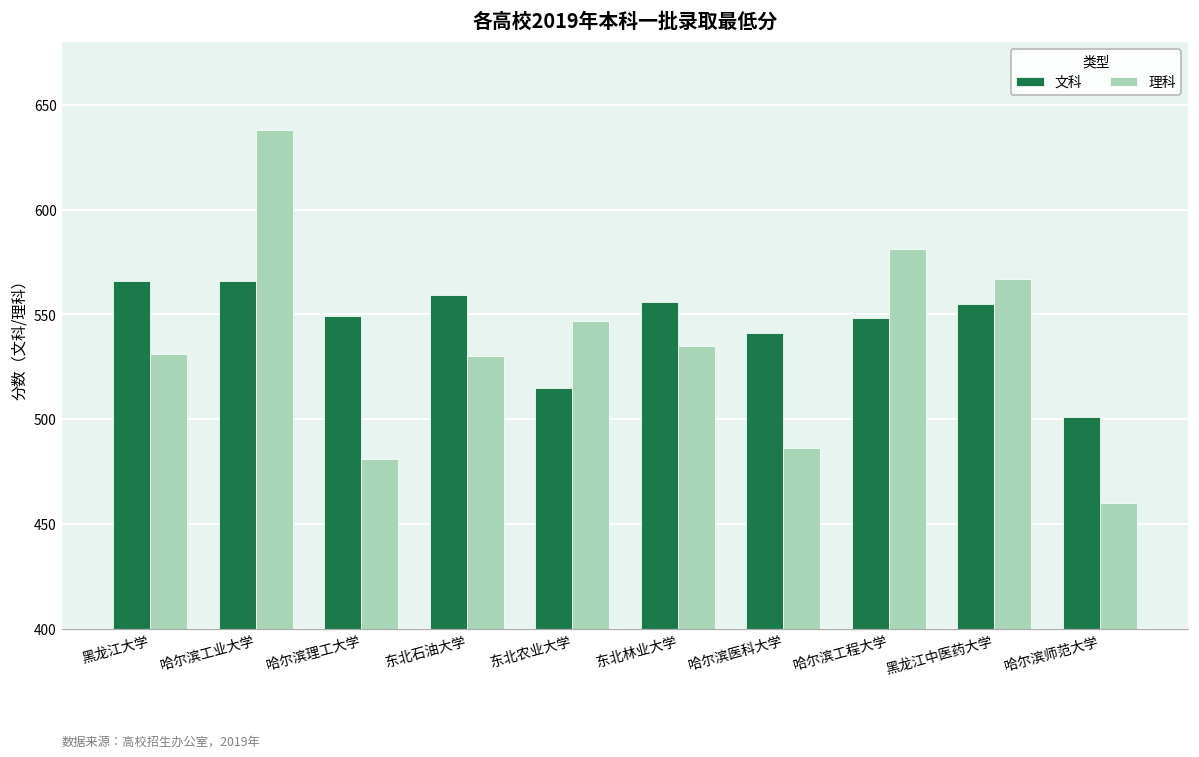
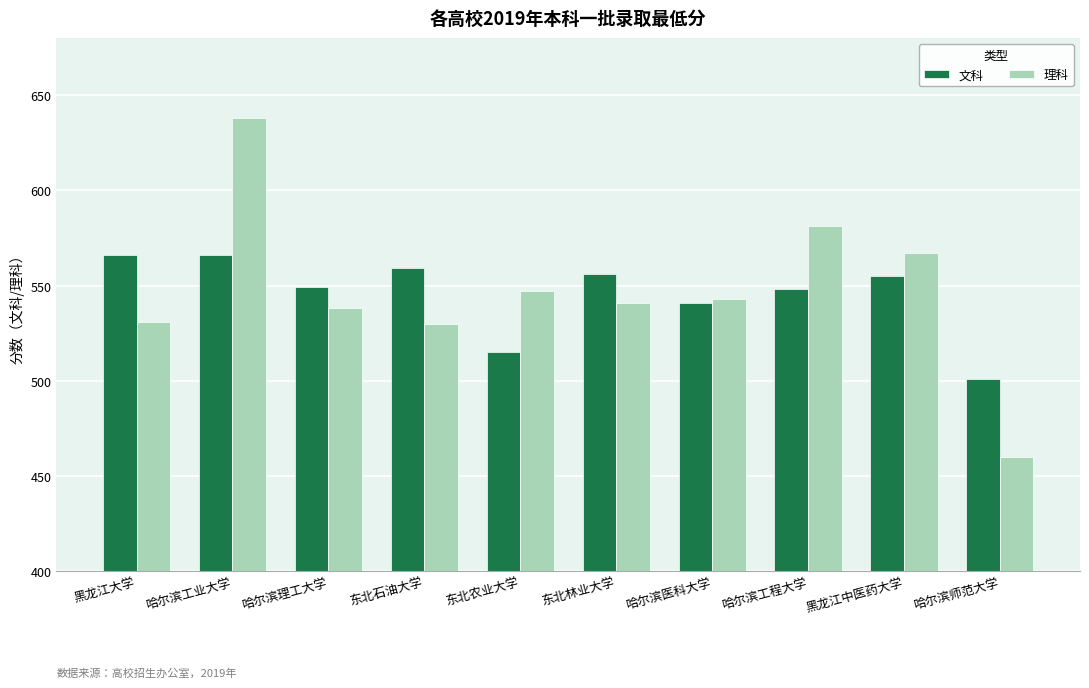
  {
    "文科": {
      "黑龙江大学": 566,
      "哈尔滨工业大学": 566,
      "哈尔滨理工大学": 549,
      "东北石油大学": 559,
      "东北农业大学": 515,
      "东北林业大学": 556,
      "哈尔滨医科大学": 541,
      "哈尔滨工程大学": 548,
      "黑龙江中医药大学": 555,
      "哈尔滨师范大学": 501
    },
    "理科": {
      "哈尔滨工业大学": 638,
-     "哈尔滨理工大学": 481,
+     "哈尔滨理工大学": 538,
      "东北石油大学": 530,
      "东北农业大学": 547,
-     "东北林业大学": 535,
-     "哈尔滨医科大学": 486,
+     "东北林业大学": 541,
+     "哈尔滨医科大学": 543,
      "哈尔滨工程大学": 581,
      "黑龙江中医药大学": 567,
      "哈尔滨师范大学": 460
    }
  }
